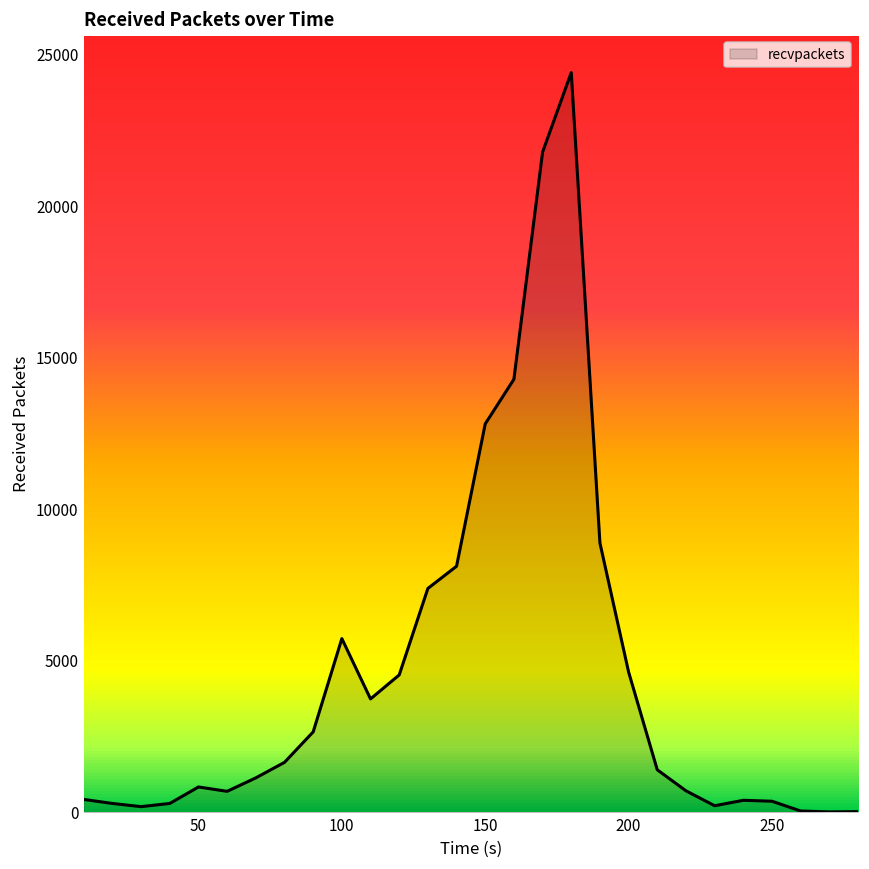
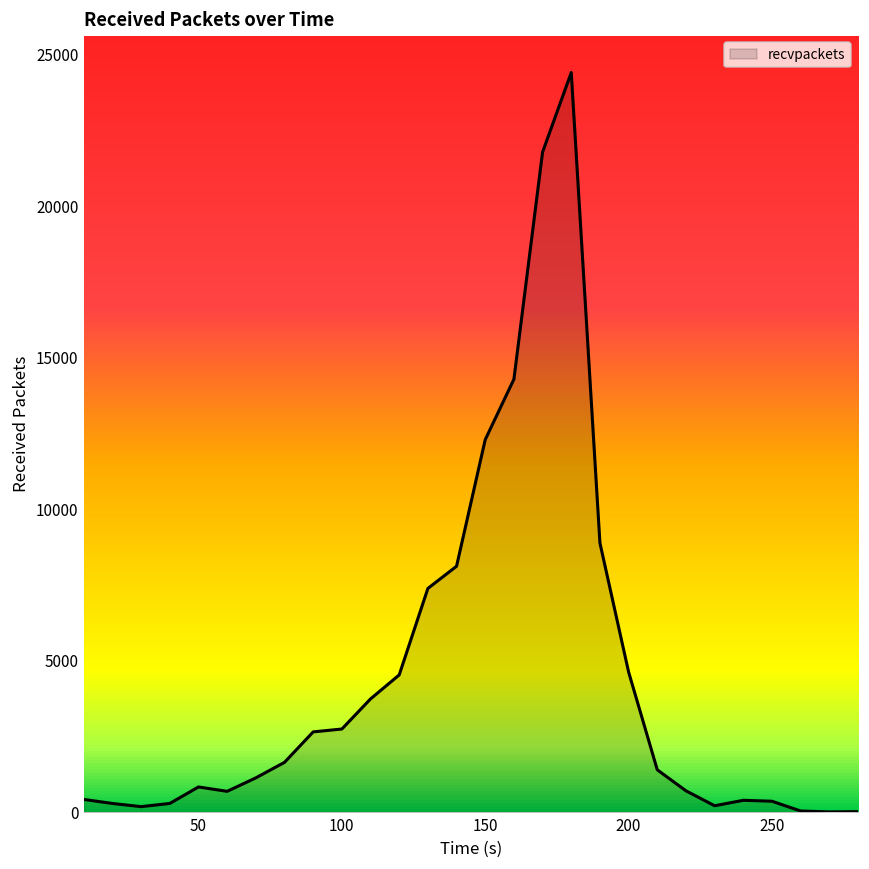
  {
    "50": 800,
-   "100": 5700,
-   "150": 12800,
+   "100": 2800,
+   "150": 12300,
    "200": 4600,
    "250": 400
  }
